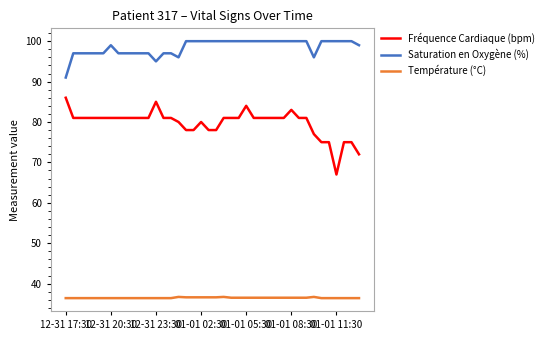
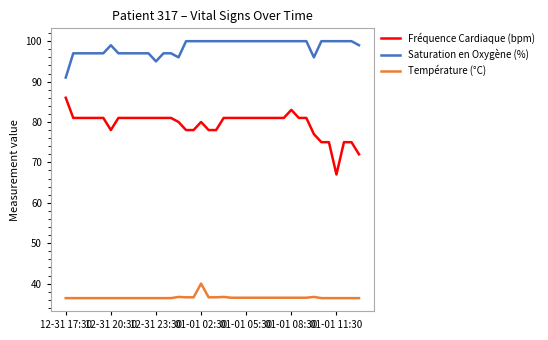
  {
    "Fréquence Cardiaque (bpm)": {
      "12-31 17:30": 86,
-     "12-31 20:30": 81,
-     "12-31 23:30": 85,
+     "12-31 20:30": 78,
+     "12-31 23:30": 81,
      "01-01 02:30": 80,
-     "01-01 05:30": 84,
+     "01-01 05:30": 81,
      "01-01 08:30": 83,
      "01-01 11:30": 67
    },
    "Saturation en Oxygène (%)": {
      "12-31 17:30": 91,
      "12-31 20:30": 99,
      "12-31 23:30": 95,
      "01-01 02:30": 100,
      "01-01 05:30": 100,
      "01-01 08:30": 100,
      "01-01 11:30": 100
    },
    "Température (°C)": {
      "12-31 17:30": 36,
      "12-31 20:30": 36,
      "12-31 23:30": 36,
-     "01-01 02:30": 37,
+     "01-01 02:30": 40,
      "01-01 05:30": 37,
      "01-01 08:30": 37,
      "01-01 11:30": 36
    }
  }
